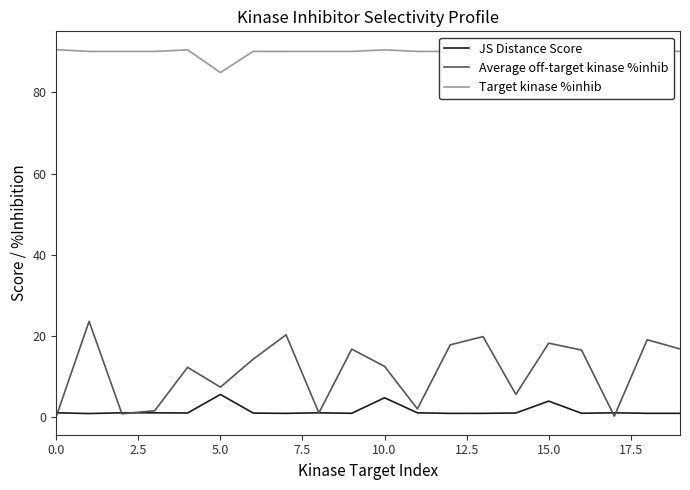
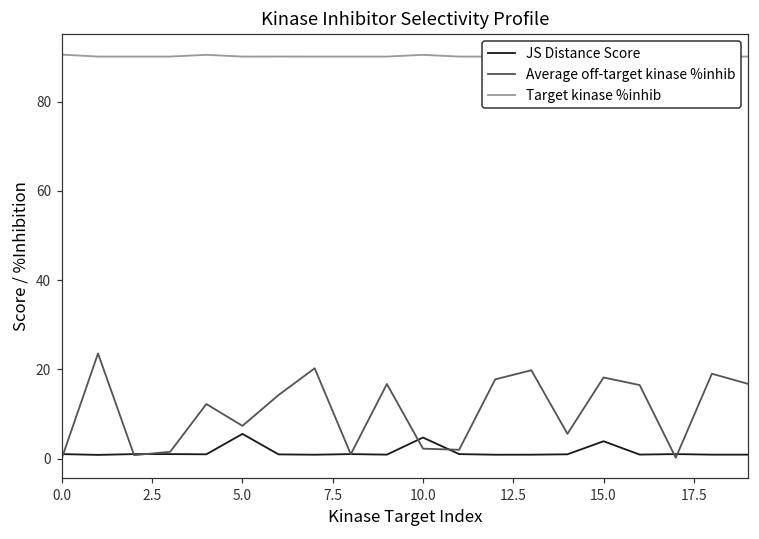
  {
    "JS Distance Score": {
      "0.0": 1,
      "5.0": 6,
      "10.0": 5,
      "15.0": 4
    },
    "Average off-target kinase %inhib": {
      "0.0": 0,
      "5.0": 7,
-     "10.0": 12,
+     "10.0": 2,
      "15.0": 18
    },
    "Target kinase %inhib": {
      "0.0": 91,
-     "5.0": 85,
+     "5.0": 90,
      "10.0": 91
    }
  }
